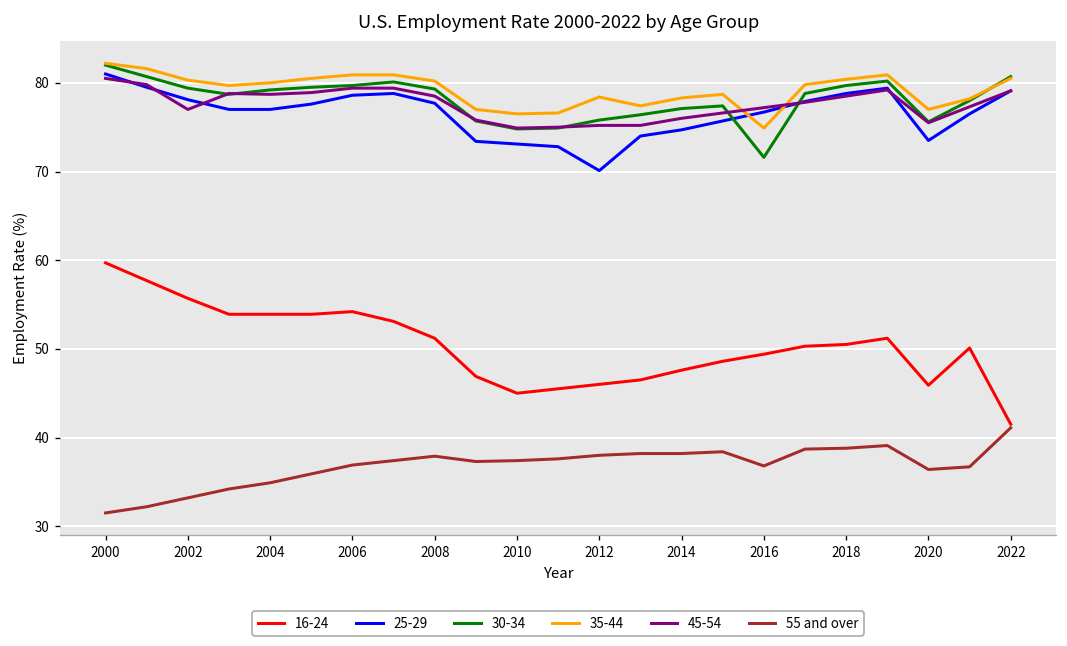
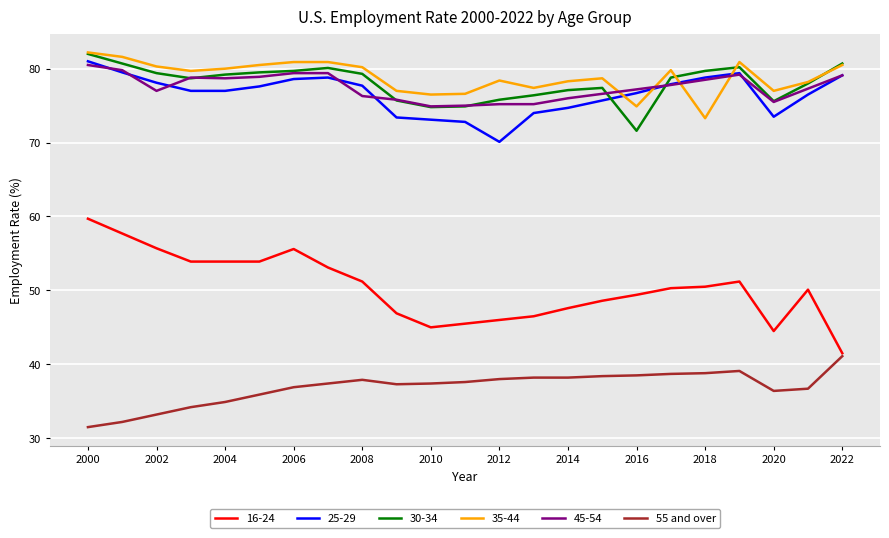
  {
    "16-24": {
      "2000": 60,
      "2002": 56,
      "2004": 54,
-     "2006": 54,
+     "2006": 56,
      "2008": 51,
      "2010": 45,
      "2012": 46,
      "2014": 48,
      "2016": 49,
      "2018": 51,
-     "2020": 46,
+     "2020": 45,
      "2022": 42
    },
    "25-29": {
      "2000": 81,
      "2002": 78,
      "2004": 77,
      "2006": 79,
      "2008": 78,
      "2010": 73,
      "2012": 70,
      "2014": 75,
      "2016": 77,
      "2020": 74
    },
    "30-34": {
      "2002": 79,
      "2004": 79,
      "2008": 79,
      "2012": 76,
      "2014": 77,
      "2016": 72,
      "2018": 80
    },
    "35-44": {
      "2002": 80,
      "2004": 80,
      "2006": 81,
      "2008": 80,
      "2010": 77,
      "2012": 78,
      "2014": 78,
      "2016": 75,
-     "2018": 80,
+     "2018": 73,
      "2020": 77
    },
    "45-54": {
      "2000": 81,
      "2002": 77,
      "2004": 79,
-     "2008": 79,
+     "2008": 76,
      "2012": 75,
      "2014": 76,
      "2016": 77
    },
    "55 and over": {
      "2000": 32,
      "2002": 33,
      "2004": 35,
      "2006": 37,
      "2008": 38,
      "2010": 37,
      "2012": 38,
      "2014": 38,
-     "2016": 37,
+     "2016": 39,
      "2018": 39,
      "2020": 36,
      "2022": 41
    }
  }
